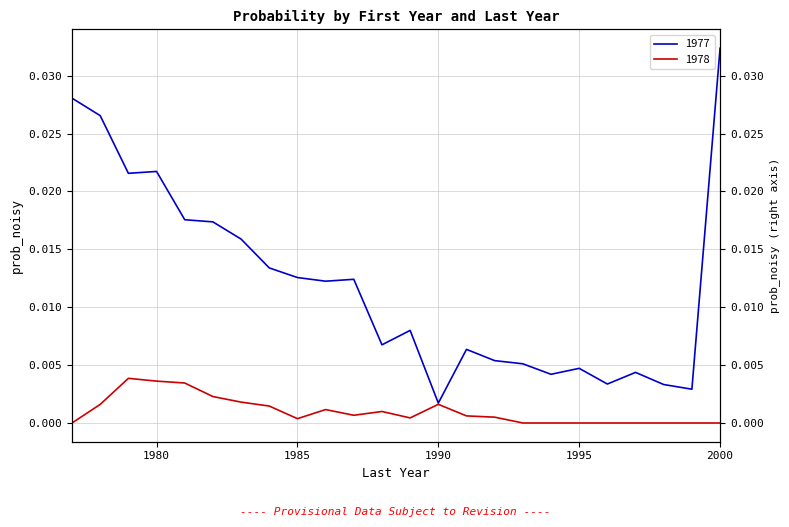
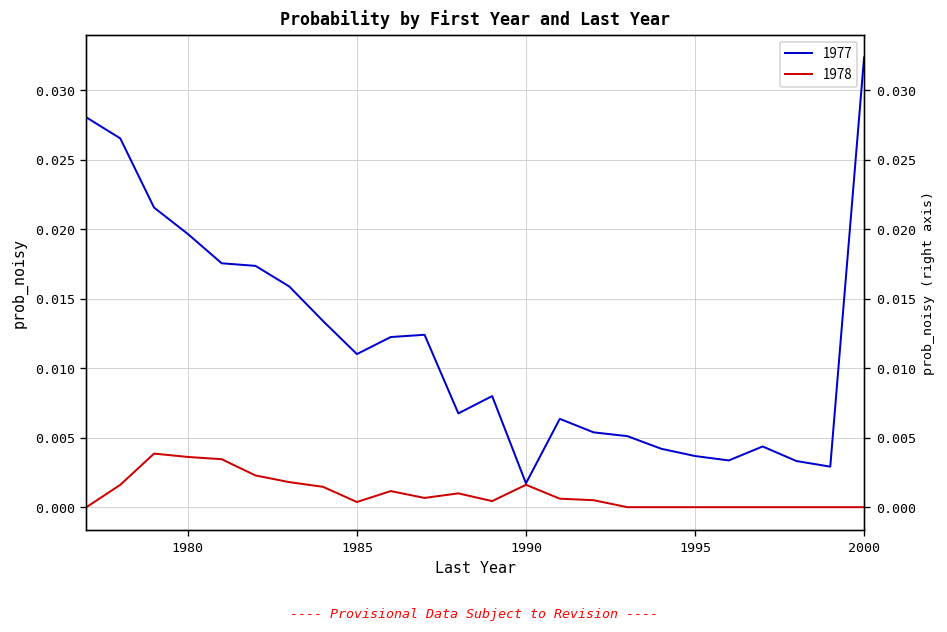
  {
    "1977": {
-     "1980": 0.0217,
-     "1985": 0.0126,
-     "1995": 0.0047,
+     "1980": 0.0197,
+     "1985": 0.0110,
+     "1995": 0.0037,
      "2000": 0.0324
    },
    "1978": {
      "1980": 0.0036,
      "1985": 0.0004,
      "1995": 0.0000,
      "2000": 0.0000
    }
  }
